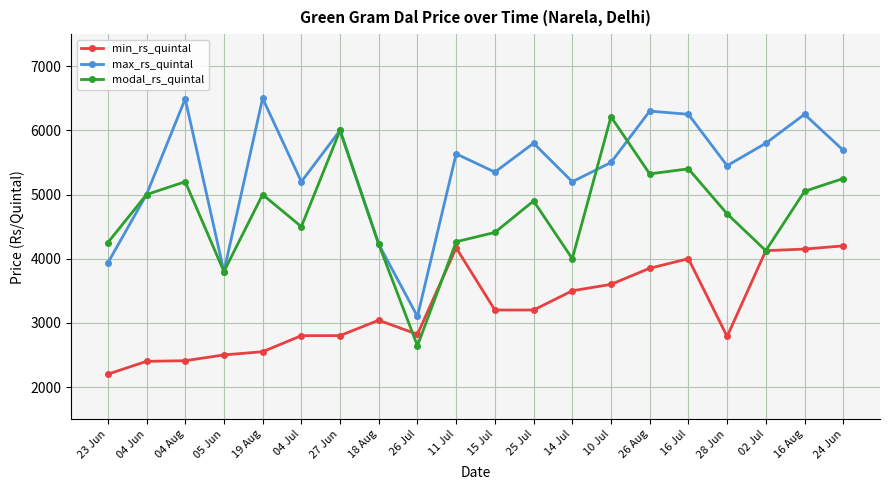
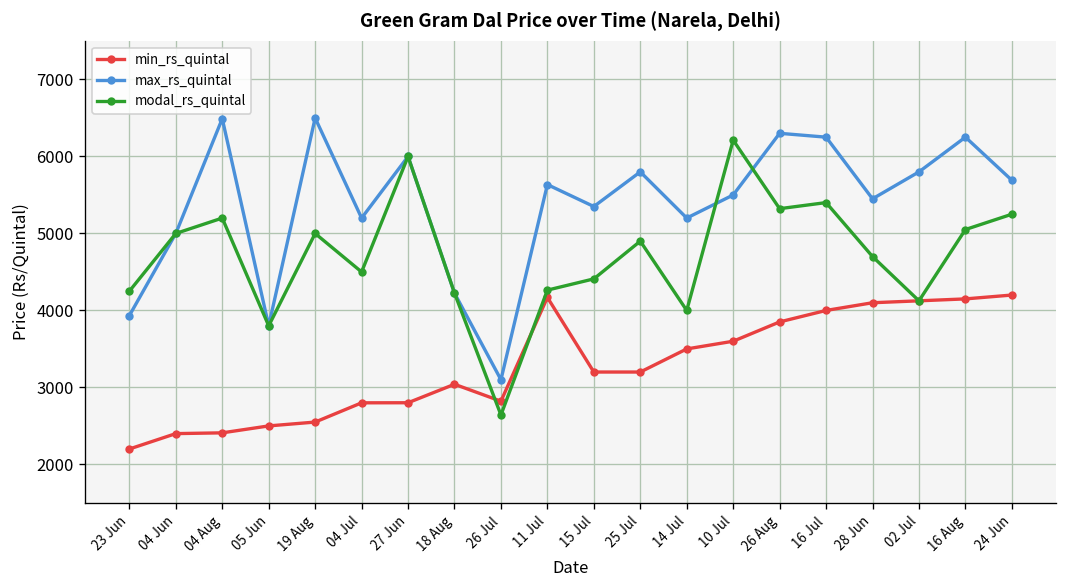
  {
    "min_rs_quintal": {
      "23 Jun": 2200,
      "04 Jun": 2400,
      "04 Aug": 2400,
      "05 Jun": 2500,
      "19 Aug": 2600,
      "04 Jul": 2800,
      "27 Jun": 2800,
      "18 Aug": 3000,
      "26 Jul": 2800,
      "11 Jul": 4200,
      "15 Jul": 3200,
      "25 Jul": 3200,
      "14 Jul": 3500,
      "10 Jul": 3600,
      "26 Aug": 3900,
      "16 Jul": 4000,
-     "28 Jun": 2800,
+     "28 Jun": 4100,
      "16 Aug": 4200,
      "24 Jun": 4200
    },
    "max_rs_quintal": {
      "23 Jun": 3900,
      "04 Aug": 6500,
      "19 Aug": 6500,
      "04 Jul": 5200,
      "26 Jul": 3100,
      "11 Jul": 5600,
      "15 Jul": 5400,
      "25 Jul": 5800,
      "14 Jul": 5200,
      "10 Jul": 5500,
      "26 Aug": 6300,
      "16 Jul": 6300,
      "28 Jun": 5500,
      "02 Jul": 5800,
      "16 Aug": 6300,
      "24 Jun": 5700
    },
    "modal_rs_quintal": {
      "23 Jun": 4300,
      "04 Aug": 5200,
      "19 Aug": 5000,
      "04 Jul": 4500,
      "26 Jul": 2600,
      "11 Jul": 4300,
      "15 Jul": 4400,
      "25 Jul": 4900,
      "14 Jul": 4000,
      "10 Jul": 6200,
      "26 Aug": 5300,
      "16 Jul": 5400,
      "28 Jun": 4700,
      "16 Aug": 5100,
      "24 Jun": 5300
    }
  }
